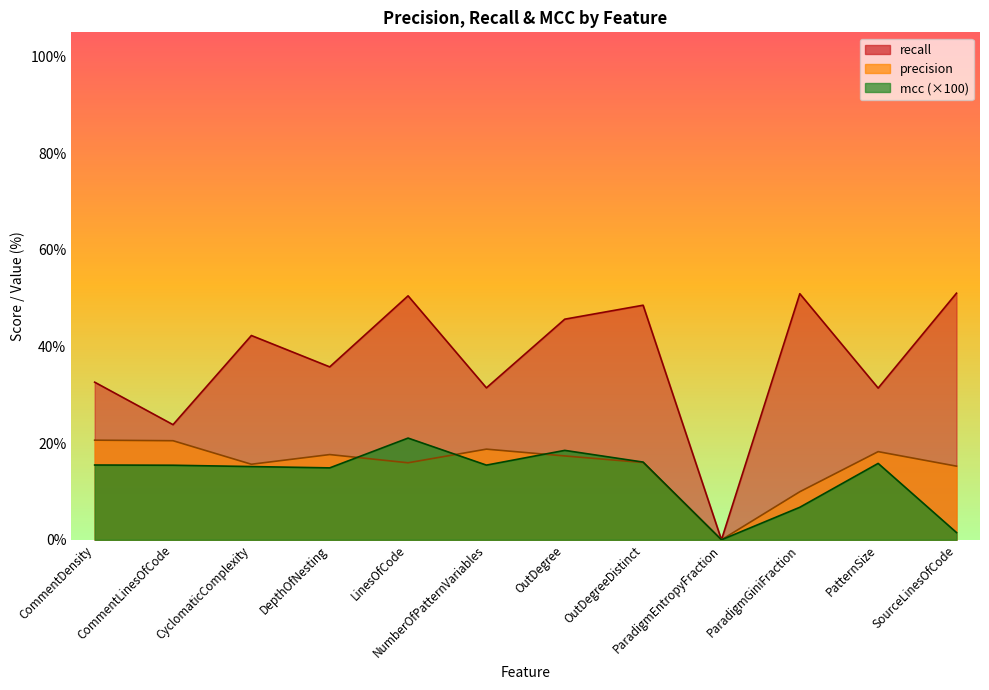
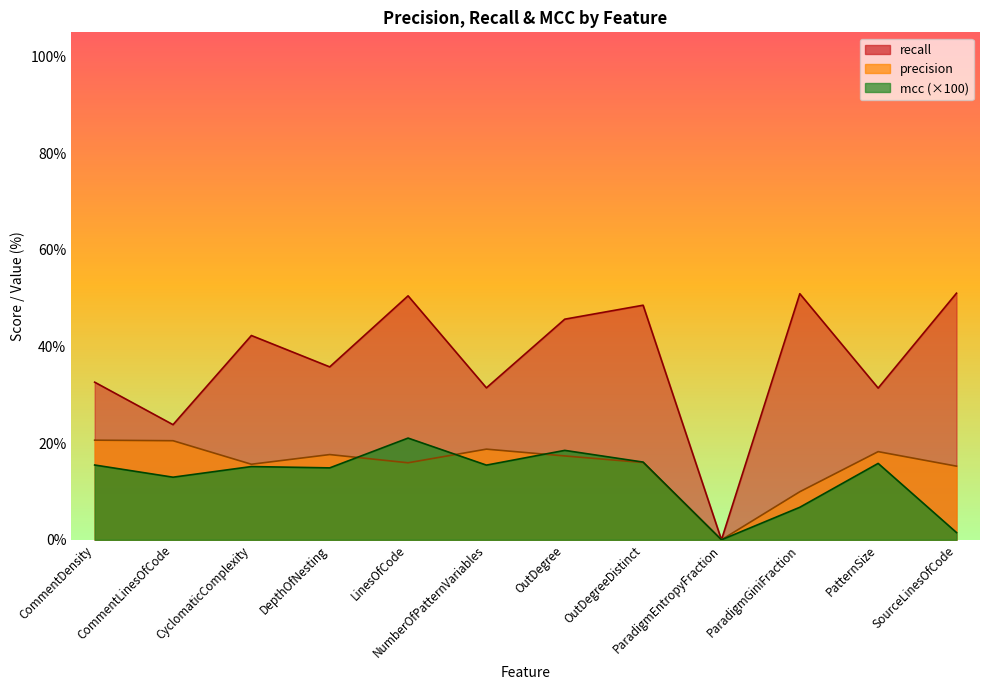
  {
    "recall": {
      "CommentDensity": "33%",
      "CommentLinesOfCode": "24%",
      "CyclomaticComplexity": "42%",
      "DepthOfNesting": "36%",
      "LinesOfCode": "50%",
      "NumberOfPatternVariables": "31%",
      "OutDegree": "46%",
      "OutDegreeDistinct": "49%",
      "ParadigmGiniFraction": "51%",
      "PatternSize": "31%",
      "SourceLinesOfCode": "51%"
    },
    "precision": {
      "CommentDensity": "21%",
      "CommentLinesOfCode": "21%",
      "DepthOfNesting": "18%",
      "LinesOfCode": "16%",
      "NumberOfPatternVariables": "19%",
      "OutDegree": "17%",
      "ParadigmGiniFraction": "10%",
      "PatternSize": "18%",
      "SourceLinesOfCode": "15%"
    },
    "mcc (×100)": {
      "CommentDensity": "15%",
-     "CommentLinesOfCode": "15%",
+     "CommentLinesOfCode": "13%",
      "DepthOfNesting": "15%",
      "LinesOfCode": "21%",
      "NumberOfPatternVariables": "15%",
      "OutDegree": "19%",
      "ParadigmGiniFraction": "7%",
      "PatternSize": "16%",
      "SourceLinesOfCode": "1%"
    }
  }
